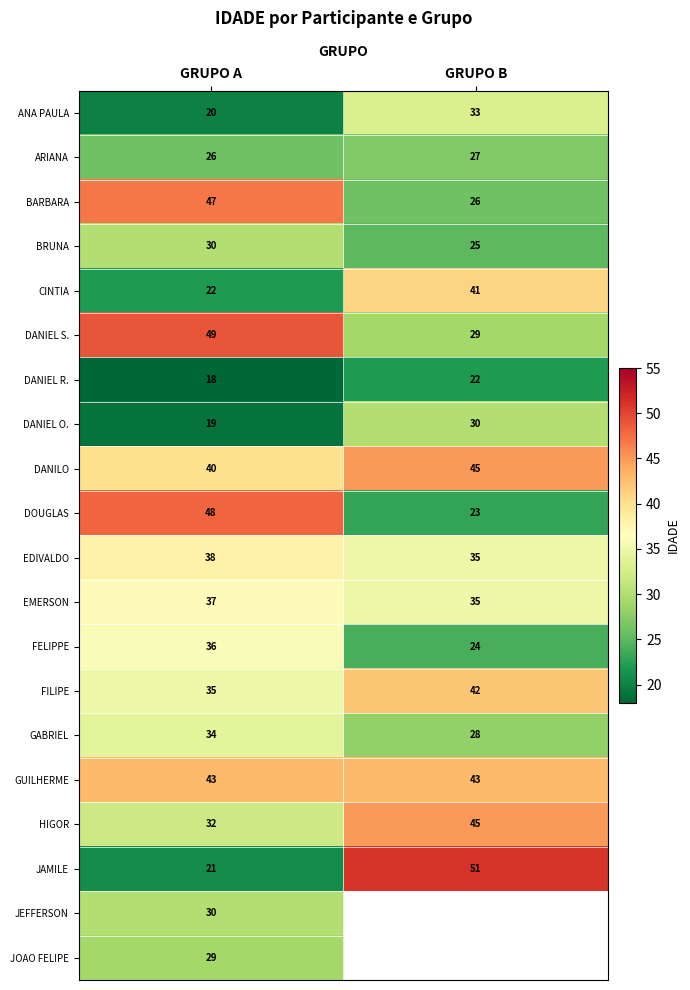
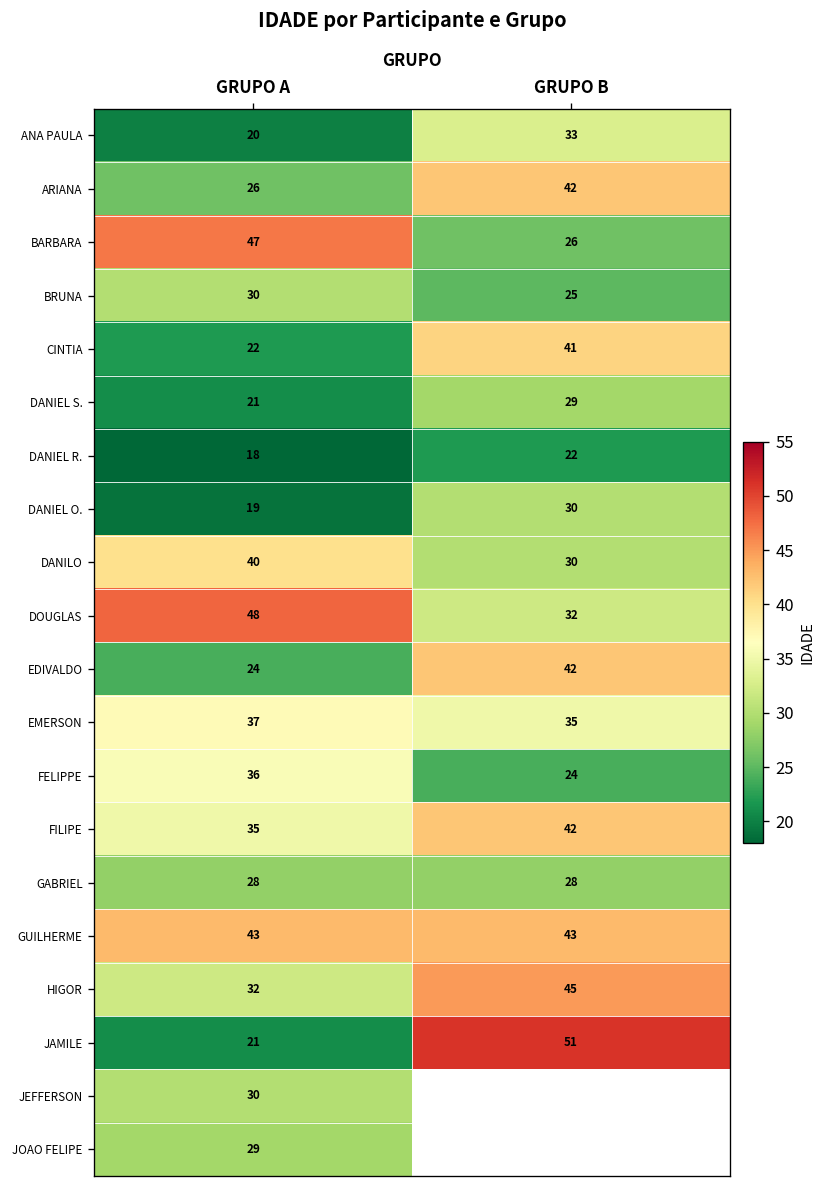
  {
    "ANA PAULA": {
      "GRUPO A": 20,
      "GRUPO B": 33
    },
    "ARIANA": {
      "GRUPO A": 26,
-     "GRUPO B": 27
+     "GRUPO B": 42
    },
    "BARBARA": {
      "GRUPO A": 47,
      "GRUPO B": 26
    },
    "BRUNA": {
      "GRUPO A": 30,
      "GRUPO B": 25
    },
    "CINTIA": {
      "GRUPO A": 22,
      "GRUPO B": 41
    },
    "DANIEL S.": {
-     "GRUPO A": 49,
+     "GRUPO A": 21,
      "GRUPO B": 29
    },
    "DANIEL R.": {
      "GRUPO A": 18,
      "GRUPO B": 22
    },
    "DANIEL O.": {
      "GRUPO A": 19,
      "GRUPO B": 30
    },
    "DANILO": {
      "GRUPO A": 40,
-     "GRUPO B": 45
+     "GRUPO B": 30
    },
    "DOUGLAS": {
      "GRUPO A": 48,
-     "GRUPO B": 23
+     "GRUPO B": 32
    },
    "EDIVALDO": {
-     "GRUPO A": 38,
-     "GRUPO B": 35
+     "GRUPO A": 24,
+     "GRUPO B": 42
    },
    "EMERSON": {
      "GRUPO A": 37,
      "GRUPO B": 35
    },
    "FELIPPE": {
      "GRUPO A": 36,
      "GRUPO B": 24
    },
    "FILIPE": {
      "GRUPO A": 35,
      "GRUPO B": 42
    },
    "GABRIEL": {
-     "GRUPO A": 34,
+     "GRUPO A": 28,
      "GRUPO B": 28
    },
    "GUILHERME": {
      "GRUPO A": 43,
      "GRUPO B": 43
    },
    "HIGOR": {
      "GRUPO A": 32,
      "GRUPO B": 45
    },
    "JAMILE": {
      "GRUPO A": 21,
      "GRUPO B": 51
    },
    "JEFFERSON": {
      "GRUPO A": 30
    },
    "JOAO FELIPE": {
      "GRUPO A": 29
    }
  }
